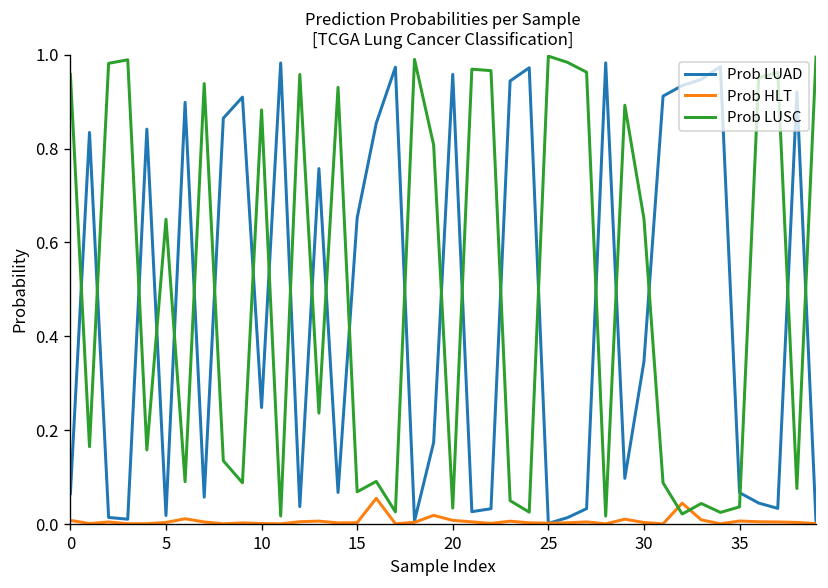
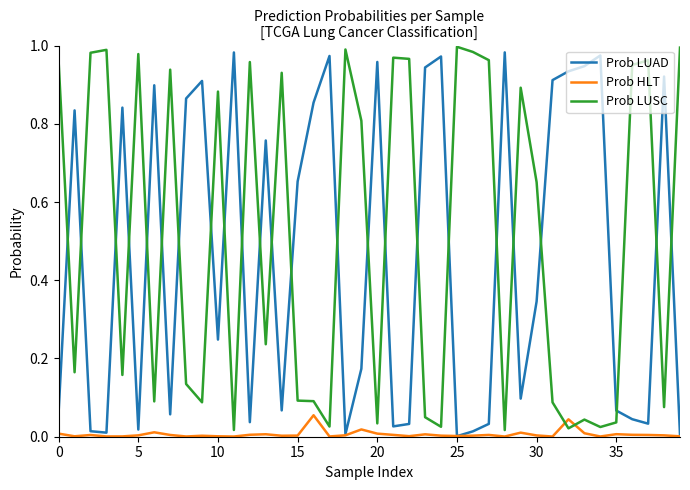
  {
    "Prob LUAD": {
      "0": 0.06,
      "5": 0.02,
      "10": 0.25,
      "15": 0.65,
      "20": 0.96,
      "30": 0.35,
      "35": 0.07
    },
    "Prob HLT": {
      "0": 0.01,
      "5": 0.00,
      "10": 0.00,
      "15": 0.00,
      "20": 0.01,
      "30": 0.00,
      "35": 0.01
    },
    "Prob LUSC": {
      "0": 0.96,
-     "5": 0.65,
+     "5": 0.98,
      "10": 0.88,
-     "15": 0.07,
+     "15": 0.09,
      "20": 0.03,
      "25": 1.00,
      "30": 0.65,
      "35": 0.04
    }
  }
